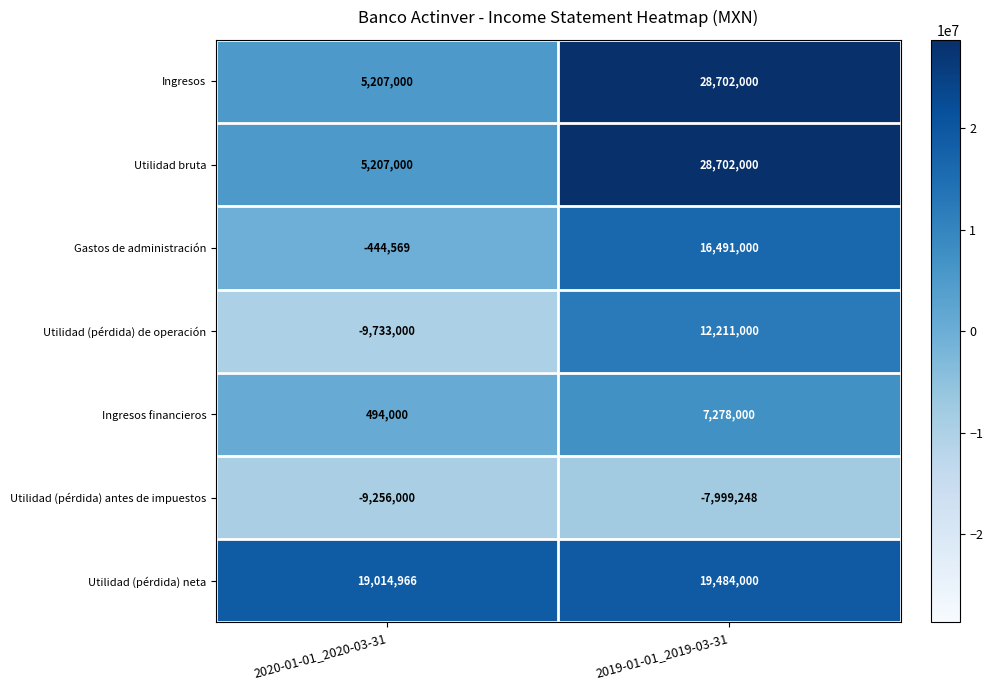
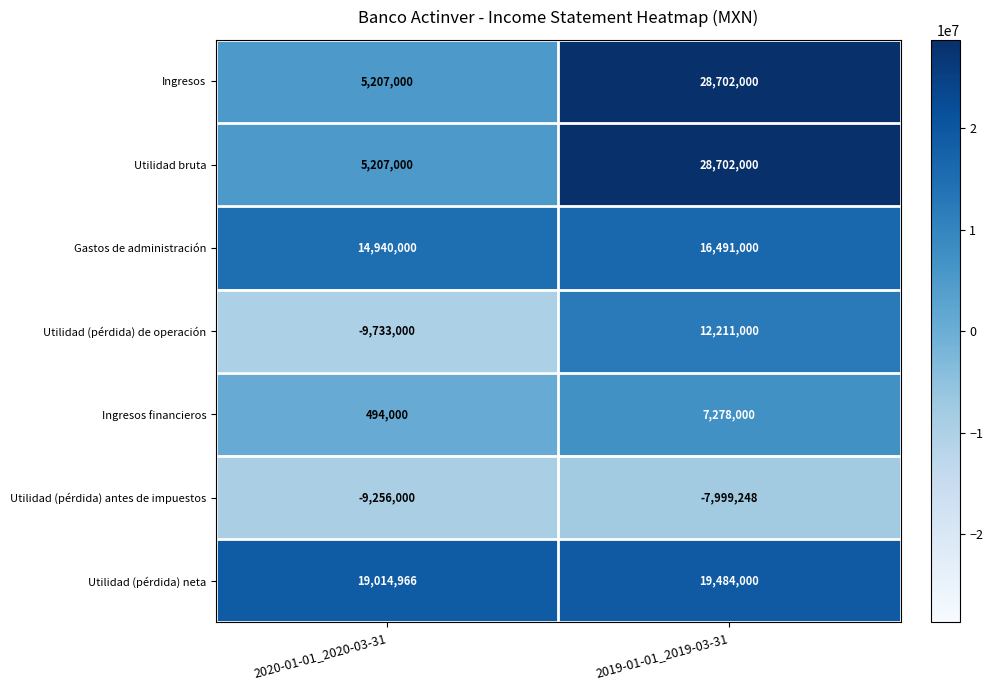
  {
    "Ingresos": {
      "2020-01-01_2020-03-31": "5,207,000",
      "2019-01-01_2019-03-31": "28,702,000"
    },
    "Utilidad bruta": {
      "2020-01-01_2020-03-31": "5,207,000",
      "2019-01-01_2019-03-31": "28,702,000"
    },
    "Gastos de administración": {
-     "2020-01-01_2020-03-31": "-444,569",
+     "2020-01-01_2020-03-31": "14,940,000",
      "2019-01-01_2019-03-31": "16,491,000"
    },
    "Utilidad (pérdida) de operación": {
      "2020-01-01_2020-03-31": "-9,733,000",
      "2019-01-01_2019-03-31": "12,211,000"
    },
    "Ingresos financieros": {
      "2020-01-01_2020-03-31": "494,000",
      "2019-01-01_2019-03-31": "7,278,000"
    },
    "Utilidad (pérdida) antes de impuestos": {
      "2020-01-01_2020-03-31": "-9,256,000",
      "2019-01-01_2019-03-31": "-7,999,248"
    },
    "Utilidad (pérdida) neta": {
      "2020-01-01_2020-03-31": "19,014,966",
      "2019-01-01_2019-03-31": "19,484,000"
    }
  }
